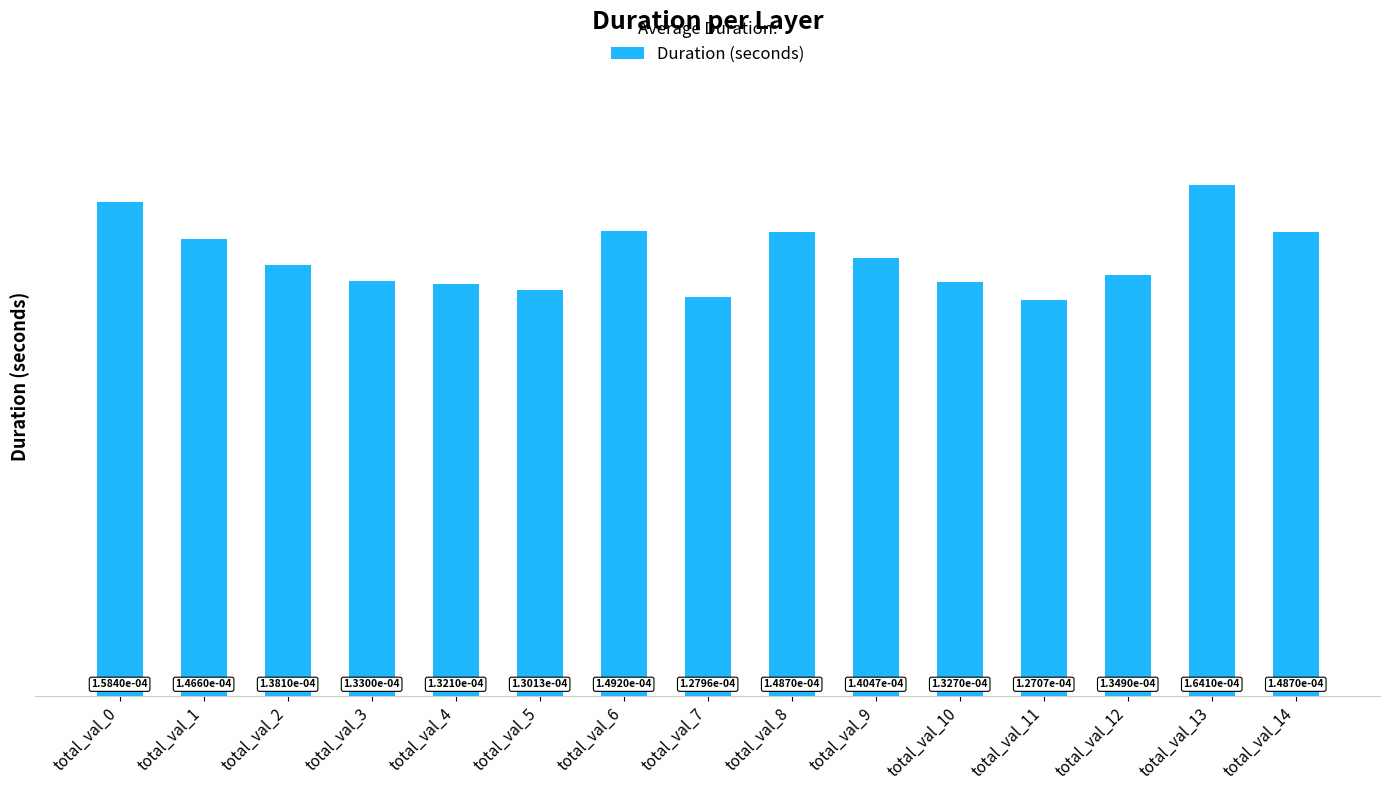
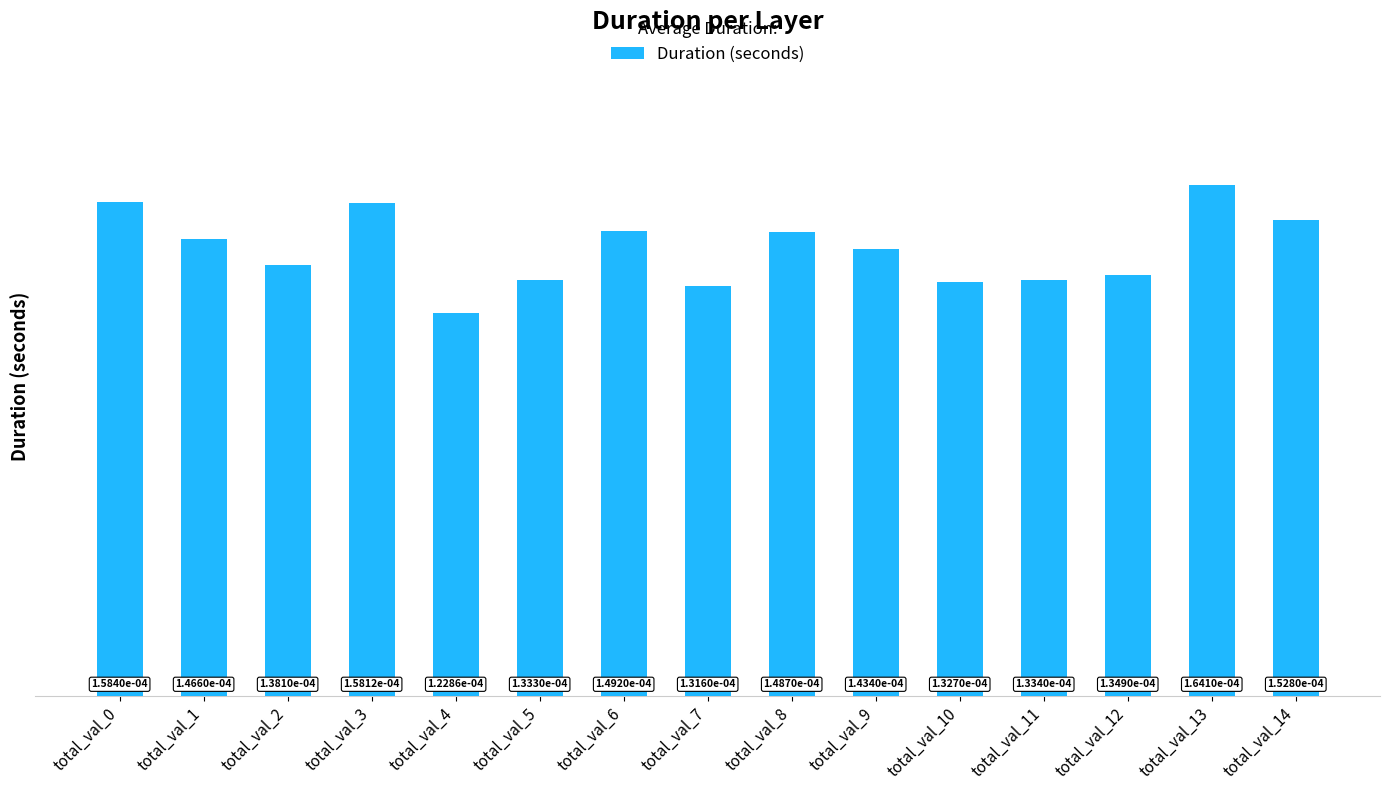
  {
-   "total_val_3": "1.3300e-04",
-   "total_val_4": "1.3210e-04",
-   "total_val_5": "1.3013e-04",
-   "total_val_7": "1.2796e-04",
-   "total_val_9": "1.4047e-04",
-   "total_val_11": "1.2707e-04",
-   "total_val_14": "1.4870e-04"
+   "total_val_3": "1.5812e-04",
+   "total_val_4": "1.2286e-04",
+   "total_val_5": "1.3330e-04",
+   "total_val_7": "1.3160e-04",
+   "total_val_9": "1.4340e-04",
+   "total_val_11": "1.3340e-04",
+   "total_val_14": "1.5280e-04"
  }
